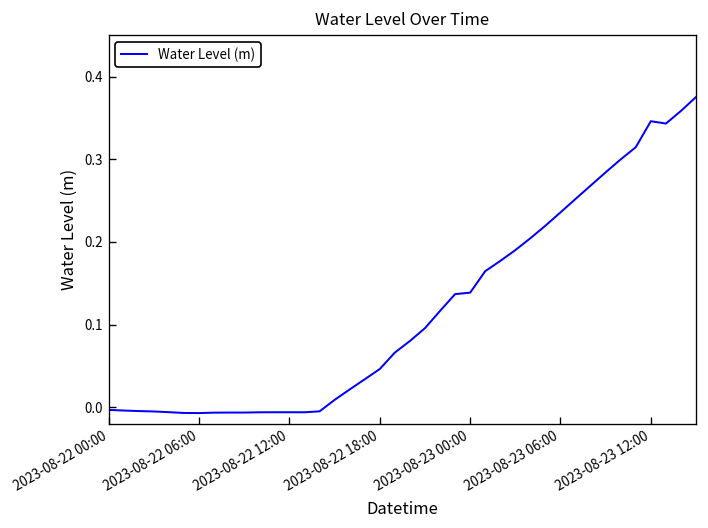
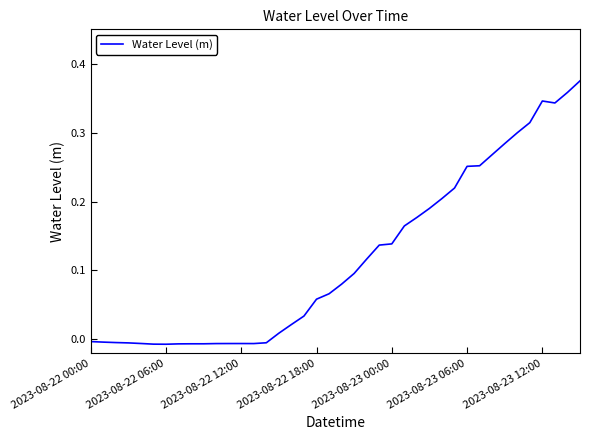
  {
    "2023-08-22 00:00": 0.00,
    "2023-08-22 06:00": -0.01,
    "2023-08-22 12:00": -0.01,
-   "2023-08-22 18:00": 0.05,
+   "2023-08-22 18:00": 0.06,
    "2023-08-23 00:00": 0.14,
-   "2023-08-23 06:00": 0.24,
+   "2023-08-23 06:00": 0.25,
    "2023-08-23 12:00": 0.35
  }
